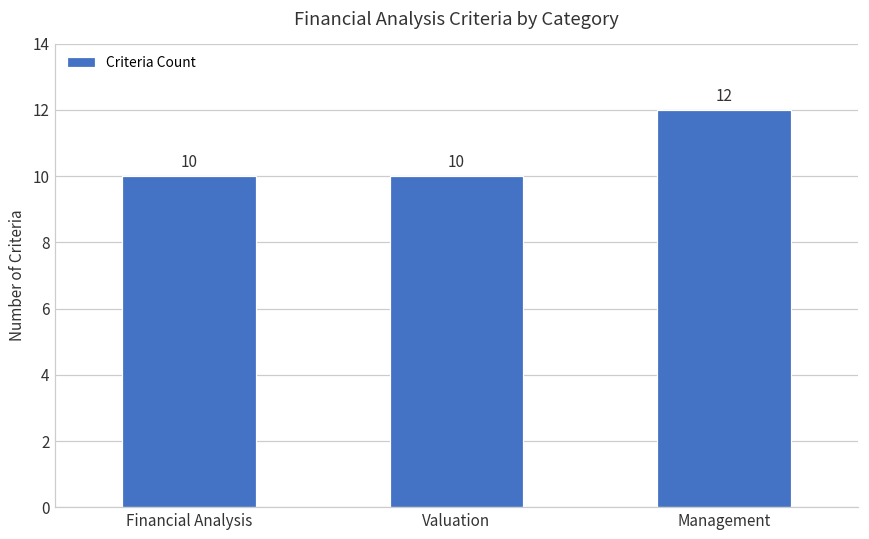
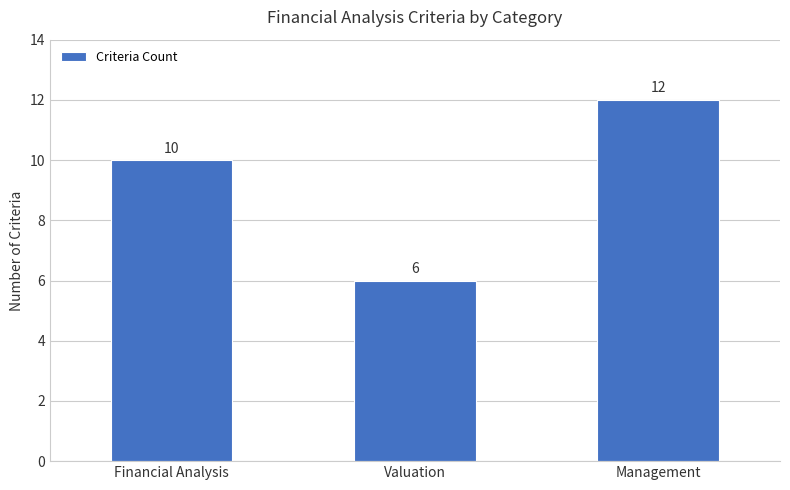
  {
    "Financial Analysis": 10,
-   "Valuation": 10,
+   "Valuation": 6,
    "Management": 12
  }
